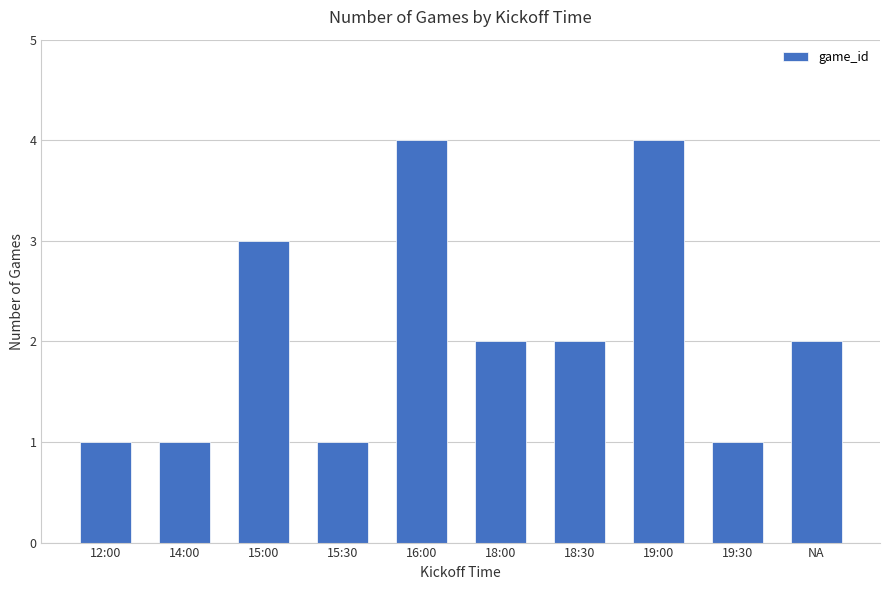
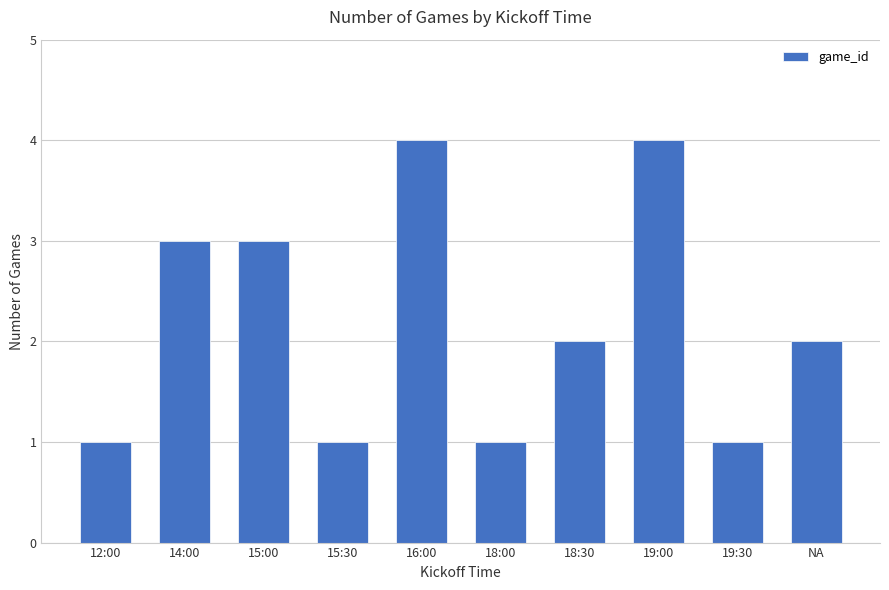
  {
    "12:00": 1,
-   "14:00": 1,
+   "14:00": 3,
    "15:00": 3,
    "15:30": 1,
    "16:00": 4,
-   "18:00": 2,
+   "18:00": 1,
    "18:30": 2,
    "19:00": 4,
    "19:30": 1,
    "NA": 2
  }
